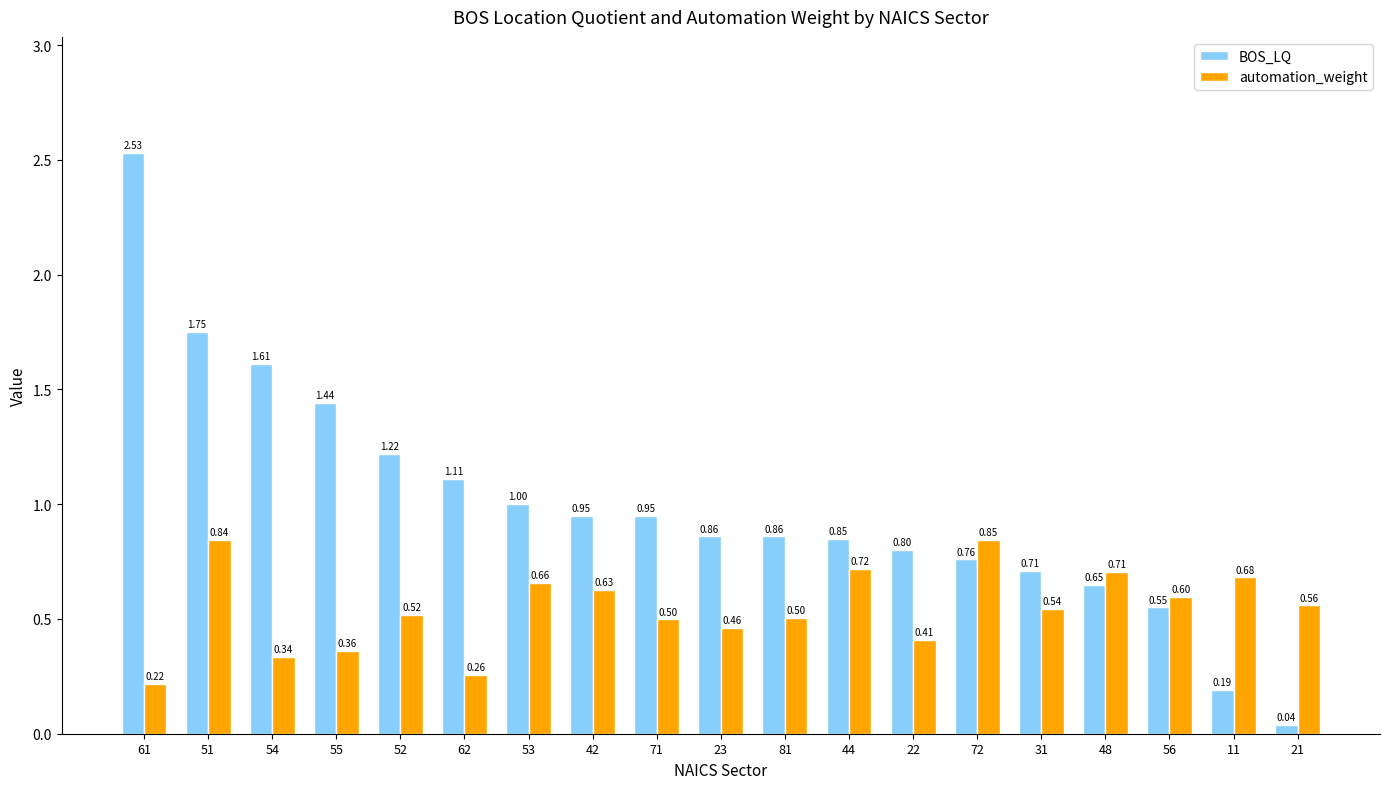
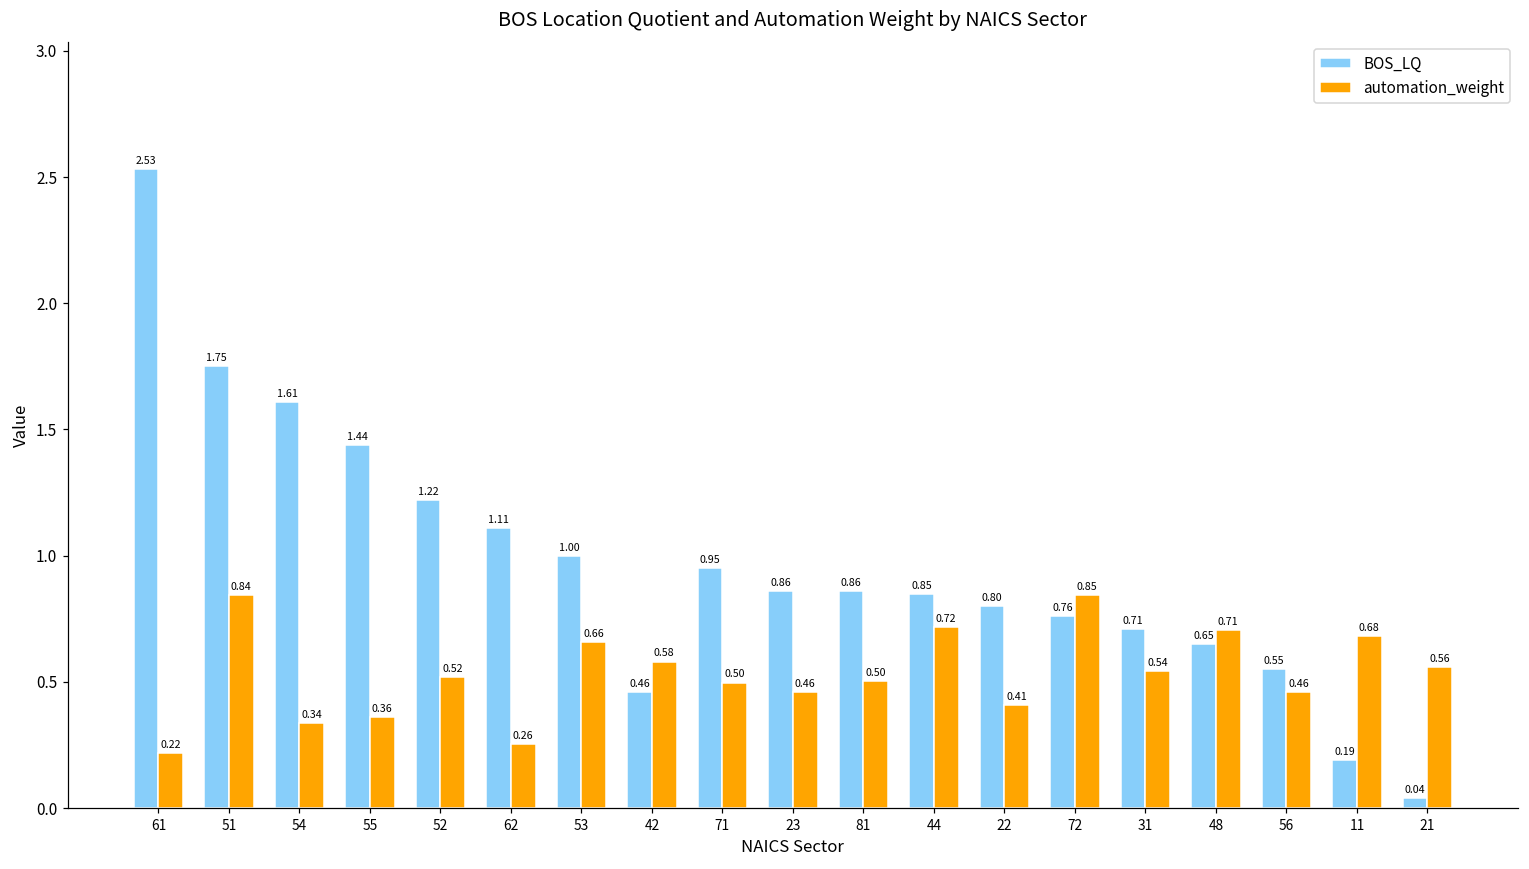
  {
    "BOS_LQ": {
      "61": 2.53,
      "51": 1.75,
      "54": 1.61,
      "55": 1.44,
      "52": 1.22,
      "62": 1.11,
      "53": 1.00,
-     "42": 0.95,
+     "42": 0.46,
      "71": 0.95,
      "23": 0.86,
      "81": 0.86,
      "44": 0.85,
      "22": 0.80,
      "72": 0.76,
      "31": 0.71,
      "48": 0.65,
      "56": 0.55,
      "11": 0.19,
      "21": 0.04
    },
    "automation_weight": {
      "61": 0.22,
      "51": 0.84,
      "54": 0.34,
      "55": 0.36,
      "52": 0.52,
      "62": 0.26,
      "53": 0.66,
-     "42": 0.63,
+     "42": 0.58,
      "71": 0.50,
      "23": 0.46,
      "81": 0.50,
      "44": 0.72,
      "22": 0.41,
      "72": 0.85,
      "31": 0.54,
      "48": 0.71,
-     "56": 0.60,
+     "56": 0.46,
      "11": 0.68,
      "21": 0.56
    }
  }
